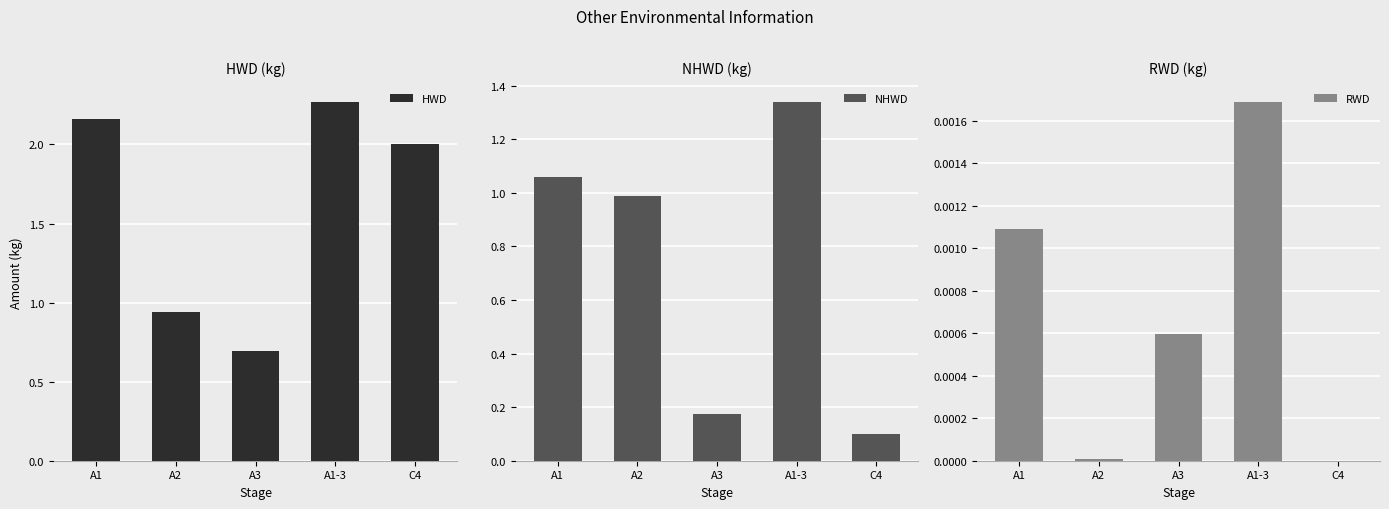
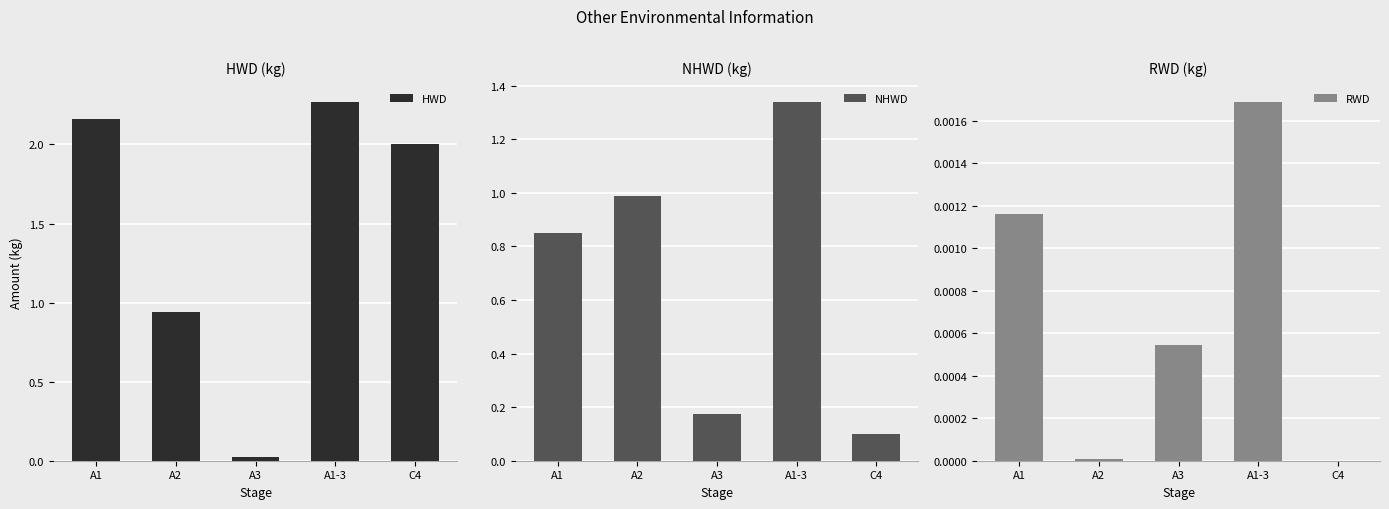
  {
    "HWD (kg)": {
      "A1": 2.16,
      "A2": 0.94,
-     "A3": 0.70,
+     "A3": 0.02,
      "A1-3": 2.27,
      "C4": 2.00
    },
    "NHWD (kg)": {
-     "A1": 1.06,
+     "A1": 0.85,
      "A2": 0.99,
      "A3": 0.17,
      "A1-3": 1.34,
      "C4": 0.10
    },
    "RWD (kg)": {
-     "A1": 0.00109,
-     "A3": 0.00060,
+     "A1": 0.00116,
+     "A3": 0.00055,
      "A1-3": 0.00169,
      "C4": 0.00000
    }
  }
